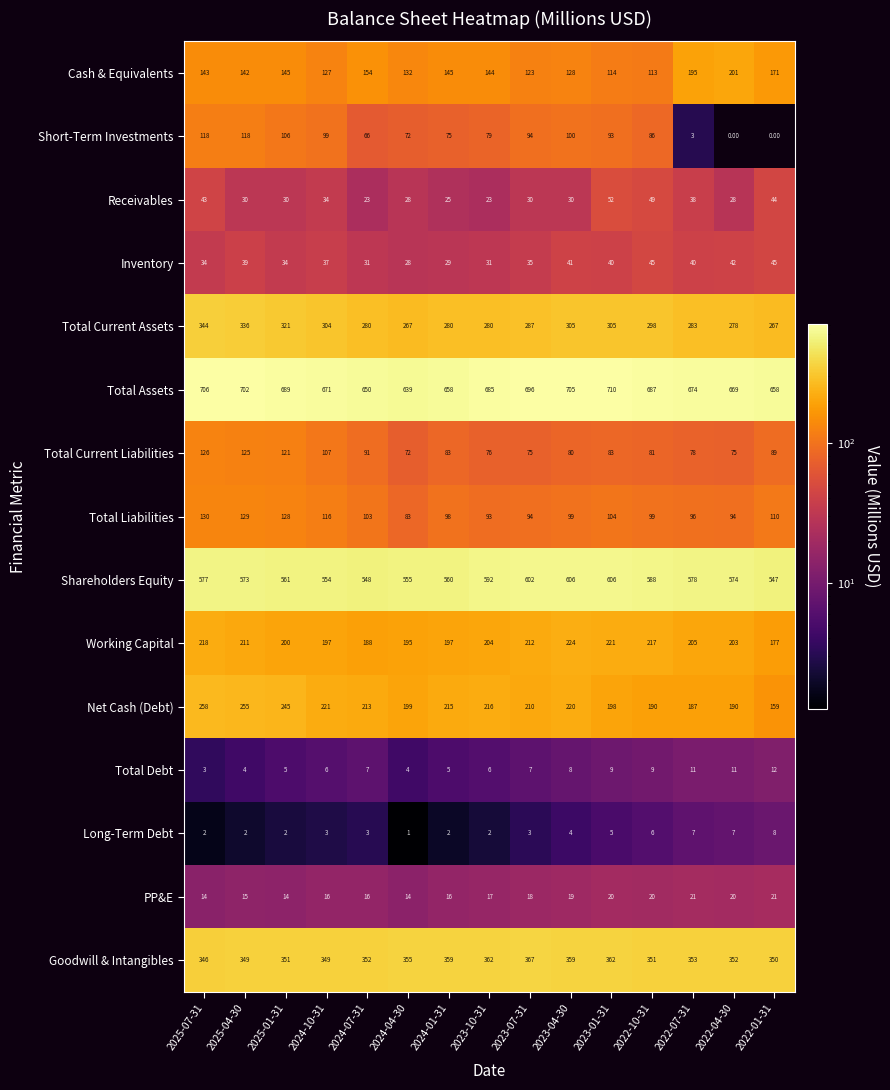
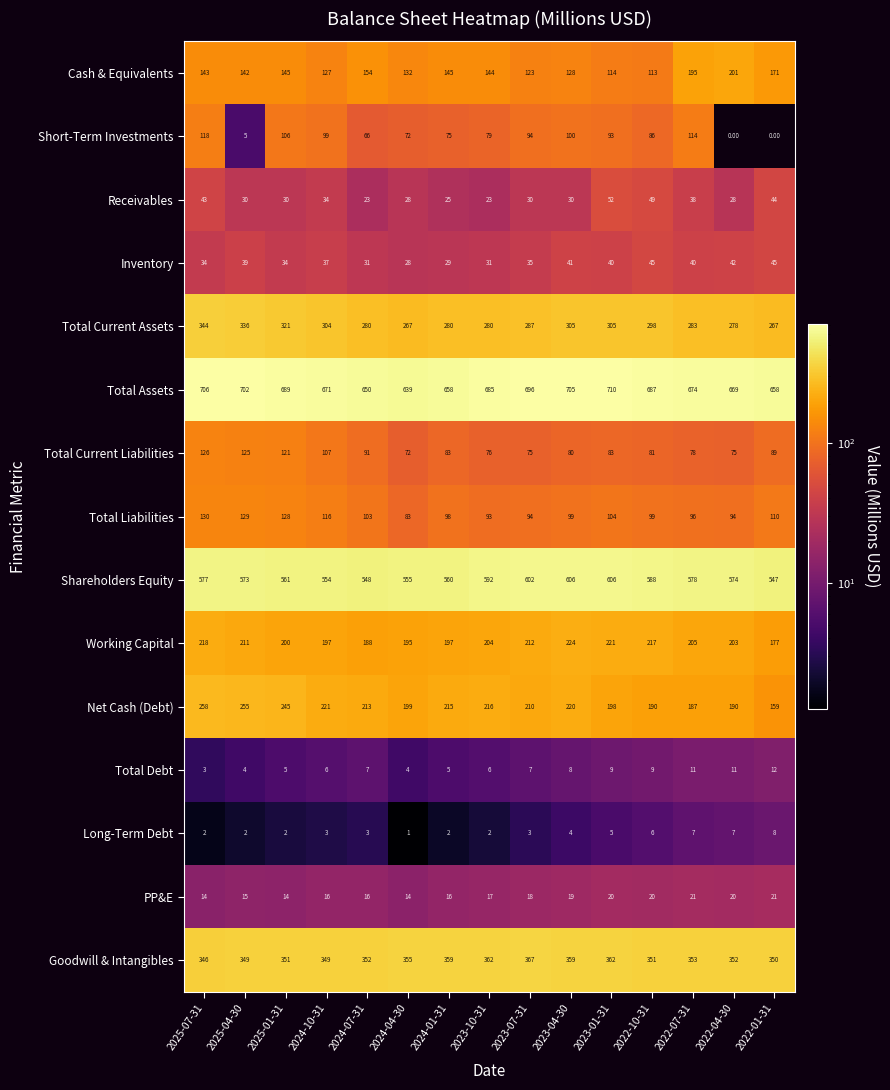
  {
    "Short-Term Investments": {
      "2025-07-31": 118,
-     "2025-04-30": 118,
+     "2025-04-30": 5,
      "2025-01-31": 106,
      "2024-10-31": 99,
      "2024-07-31": 66,
      "2024-04-30": 72,
      "2024-01-31": 75,
      "2023-10-31": 79,
      "2023-07-31": 94,
      "2023-04-30": 100,
      "2023-01-31": 93,
      "2022-10-31": 86,
-     "2022-07-31": 3,
+     "2022-07-31": 114,
      "2022-04-30": 0.00,
      "2022-01-31": 0.00
    }
  }
